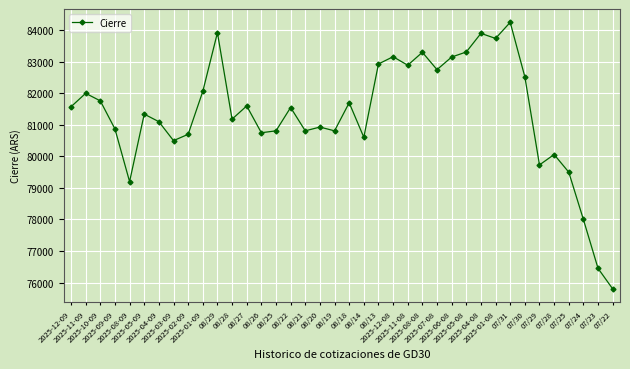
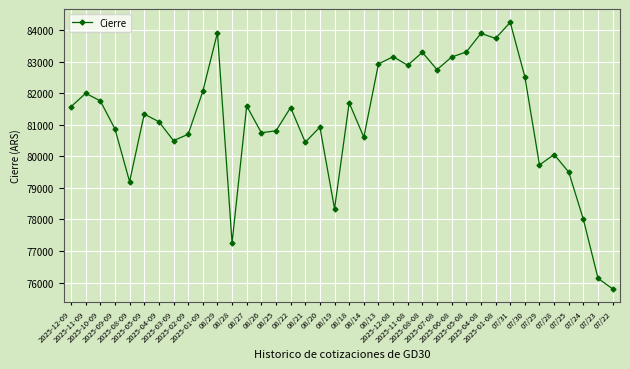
  {
    "2025-12-09": 81600,
    "2025-11-09": 82000,
    "2025-10-09": 81800,
    "2025-09-09": 80900,
    "2025-08-09": 79200,
    "2025-05-09": 81300,
    "2025-04-09": 81100,
    "2025-03-09": 80500,
    "2025-02-09": 80700,
    "2025-01-09": 82100,
    "08/29": 83900,
-   "08/28": 81200,
+   "08/28": 77300,
    "08/27": 81600,
    "08/26": 80800,
    "08/25": 80800,
    "08/22": 81600,
-   "08/21": 80800,
+   "08/21": 80400,
    "08/20": 80900,
-   "08/19": 80800,
+   "08/19": 78300,
    "08/18": 81700,
    "08/14": 80600,
    "08/13": 82900,
    "2025-12-08": 83200,
    "2025-11-08": 82900,
    "2025-08-08": 83300,
    "2025-07-08": 82800,
    "2025-06-08": 83200,
    "2025-05-08": 83300,
    "2025-04-08": 83900,
    "2025-01-08": 83700,
    "07/31": 84300,
    "07/30": 82500,
    "07/29": 79700,
    "07/28": 80100,
    "07/25": 79500,
    "07/24": 78000,
-   "07/23": 76500,
+   "07/23": 76100,
    "07/22": 75800
  }
